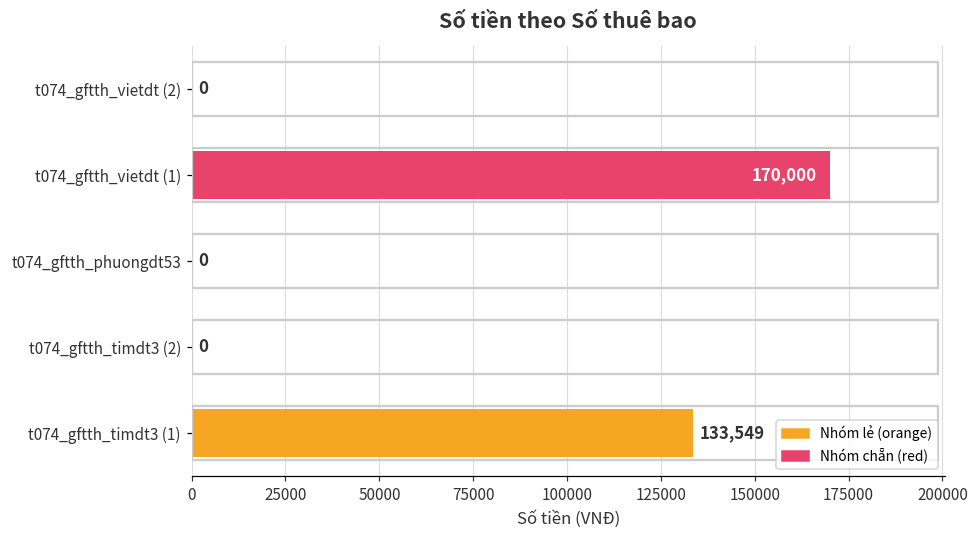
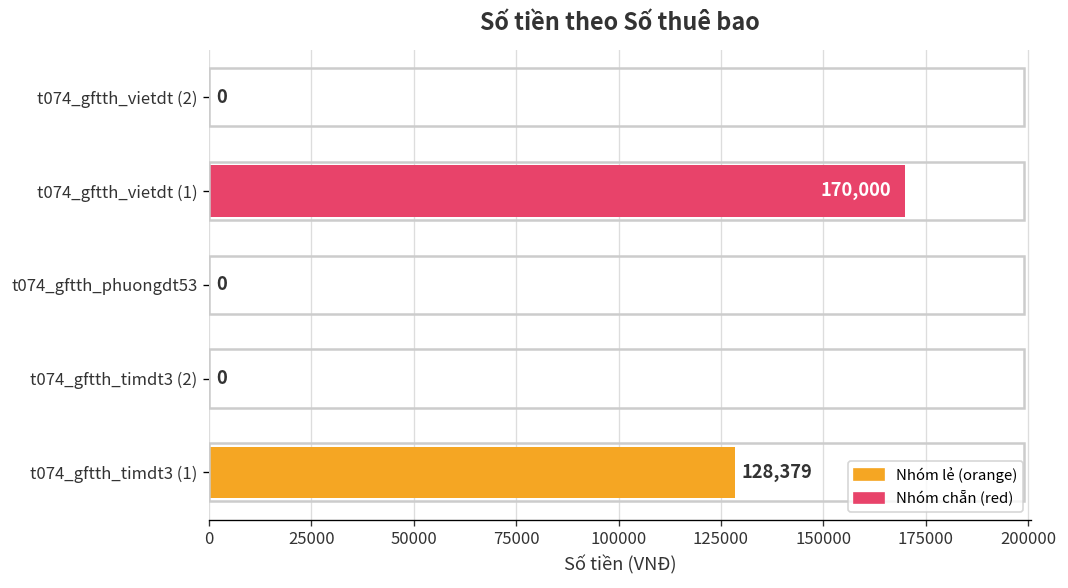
  {
    "t074_gftth_vietdt (2)": "0",
    "t074_gftth_vietdt (1)": "170,000",
    "t074_gftth_phuongdt53": "0",
    "t074_gftth_timdt3 (2)": "0",
-   "t074_gftth_timdt3 (1)": "133,549"
+   "t074_gftth_timdt3 (1)": "128,379"
  }
